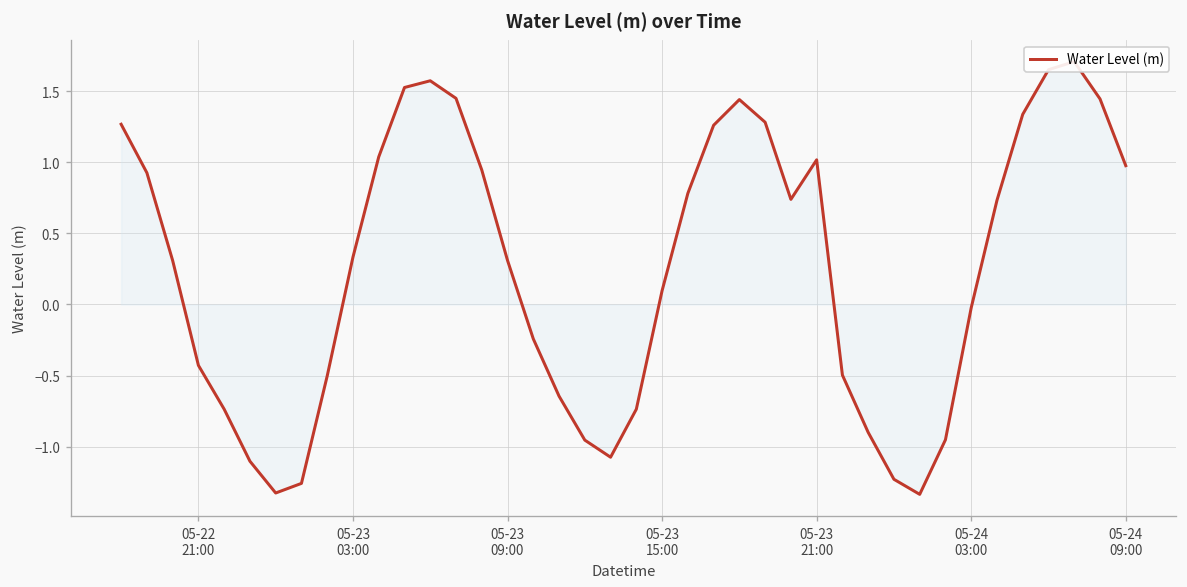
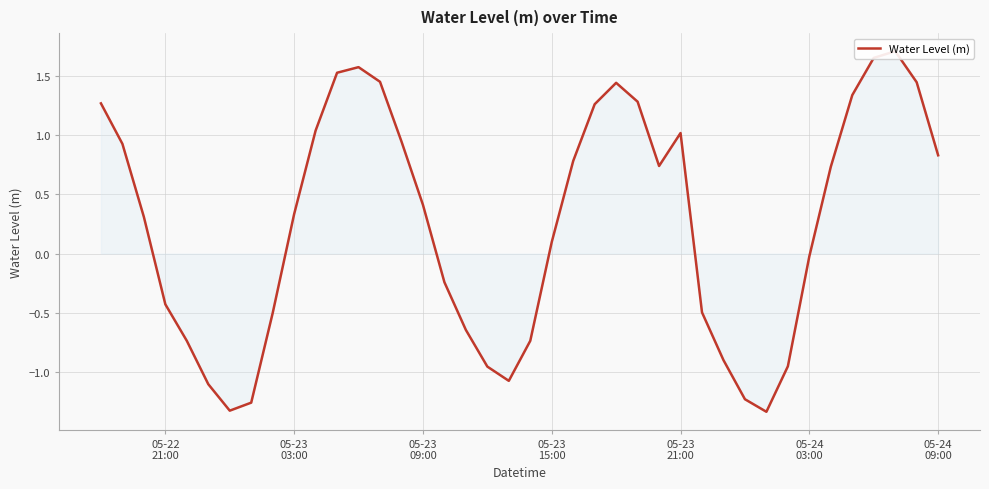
  {
    "Water Level (m)": {
      "05-22 21:00": -0.43,
-     "05-23 09:00": 0.31,
+     "05-23 09:00": 0.41,
      "05-24 03:00": -0.02,
-     "05-24 09:00": 0.98
+     "05-24 09:00": 0.83
    }
  }
